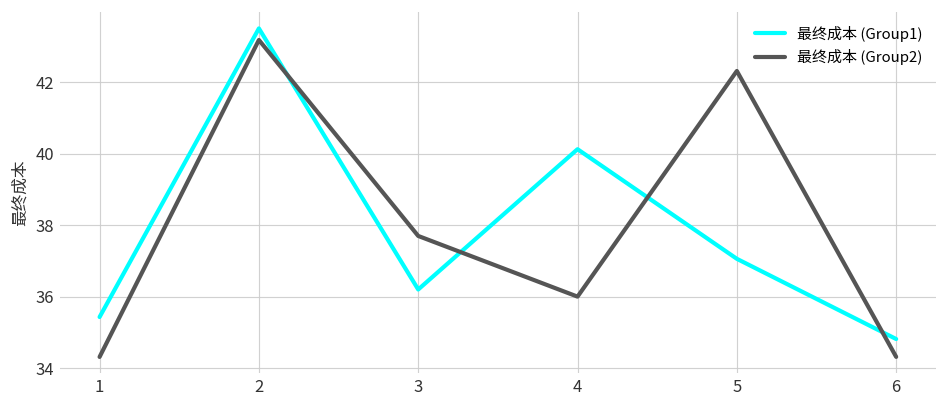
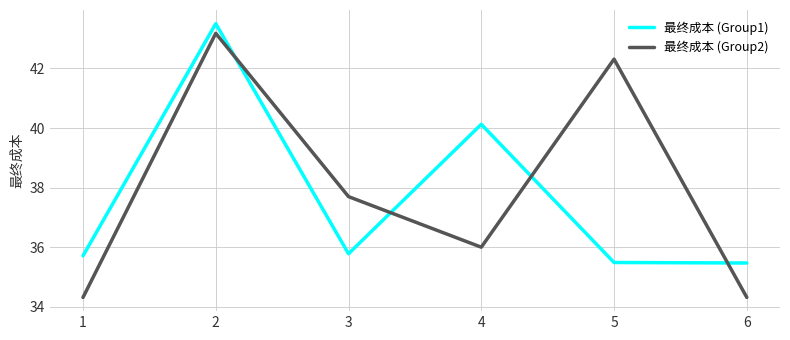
  {
    "最终成本 (Group1)": {
-     "1": 35.4,
+     "1": 35.7,
      "2": 43.5,
-     "3": 36.2,
+     "3": 35.8,
      "4": 40.1,
-     "5": 37.1,
-     "6": 34.8
+     "5": 35.5,
+     "6": 35.5
    },
    "最终成本 (Group2)": {
      "1": 34.3,
      "2": 43.2,
      "3": 37.7,
      "4": 36.0,
      "5": 42.3,
      "6": 34.3
    }
  }
